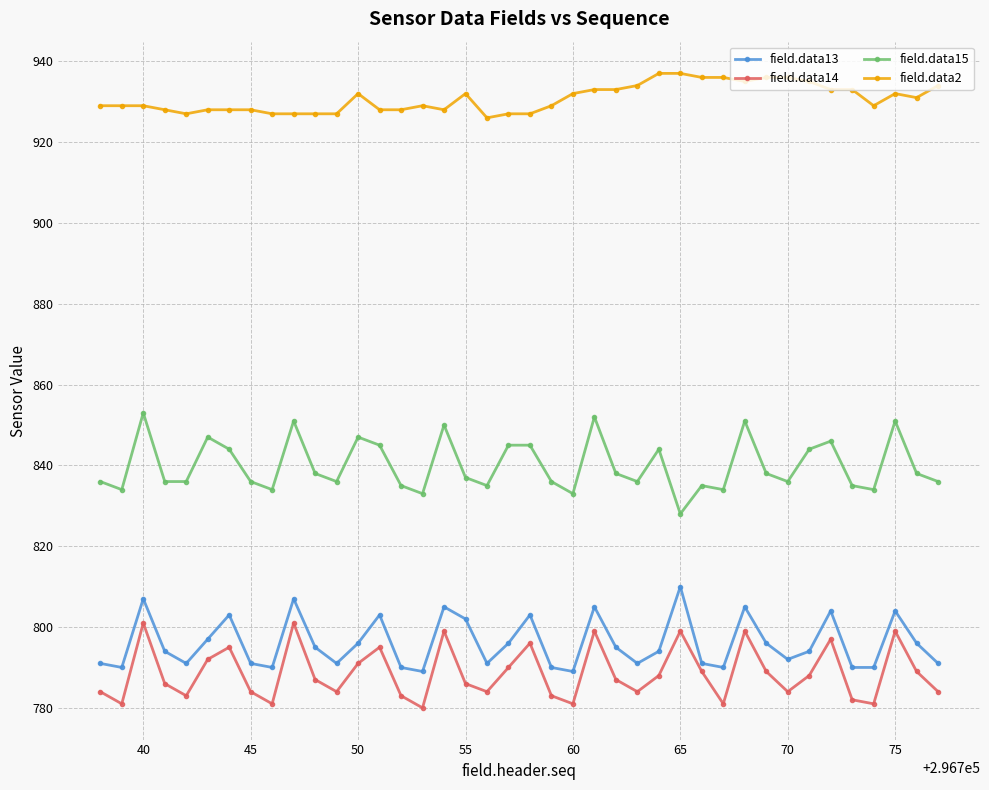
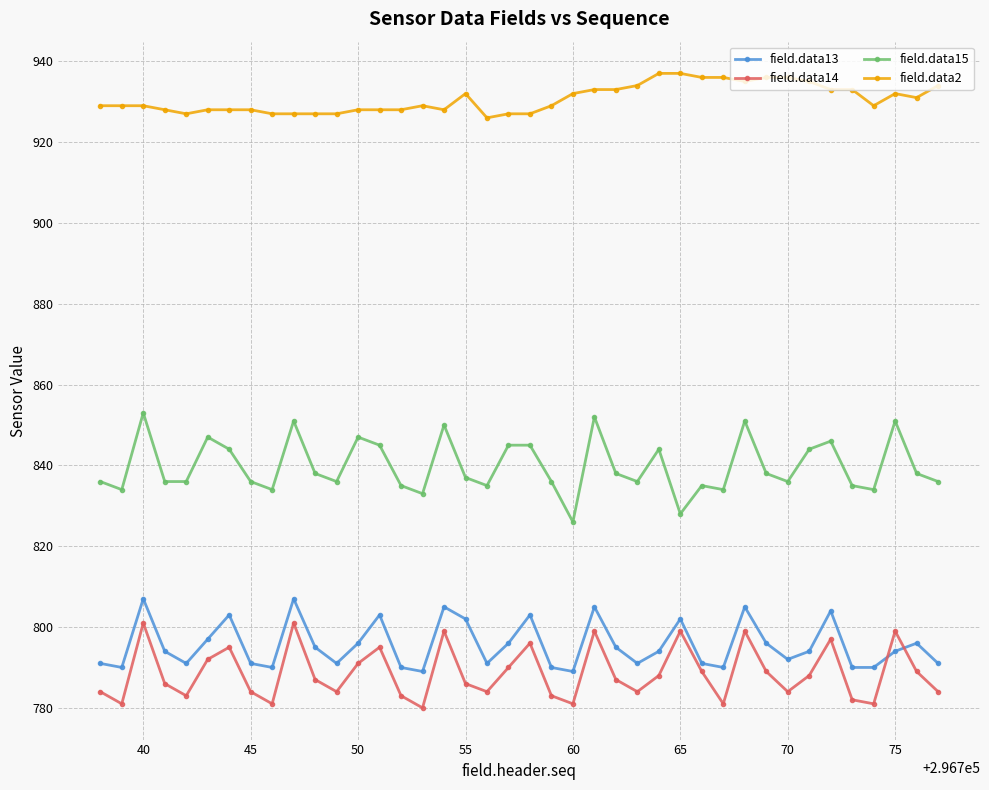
  {
    "field.data13": {
      "40": 807,
      "45": 791,
      "50": 796,
      "55": 802,
      "60": 789,
-     "65": 810,
+     "65": 802,
      "70": 792,
-     "75": 804
+     "75": 794
    },
    "field.data14": {
      "40": 801,
      "45": 784,
      "50": 791,
      "55": 786,
      "60": 781,
      "65": 799,
      "70": 784,
      "75": 799
    },
    "field.data15": {
      "40": 853,
      "45": 836,
      "50": 847,
      "55": 837,
-     "60": 833,
+     "60": 826,
      "65": 828,
      "70": 836,
      "75": 851
    },
    "field.data2": {
      "40": 929,
      "45": 928,
-     "50": 932,
+     "50": 928,
      "55": 932,
      "60": 932,
      "65": 937,
      "75": 932
    }
  }
